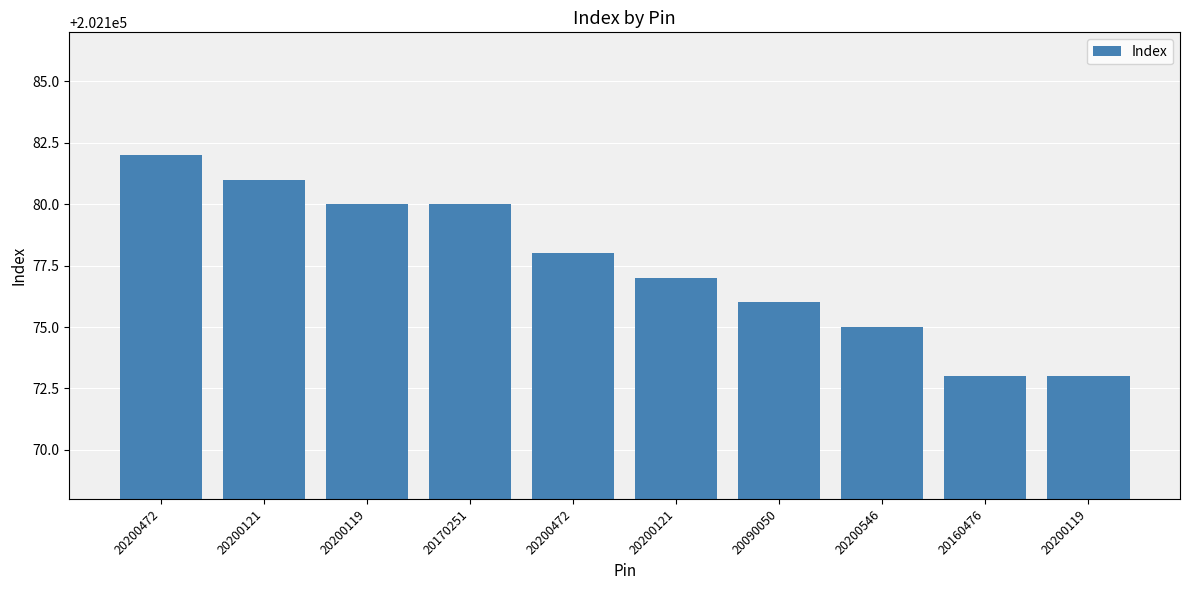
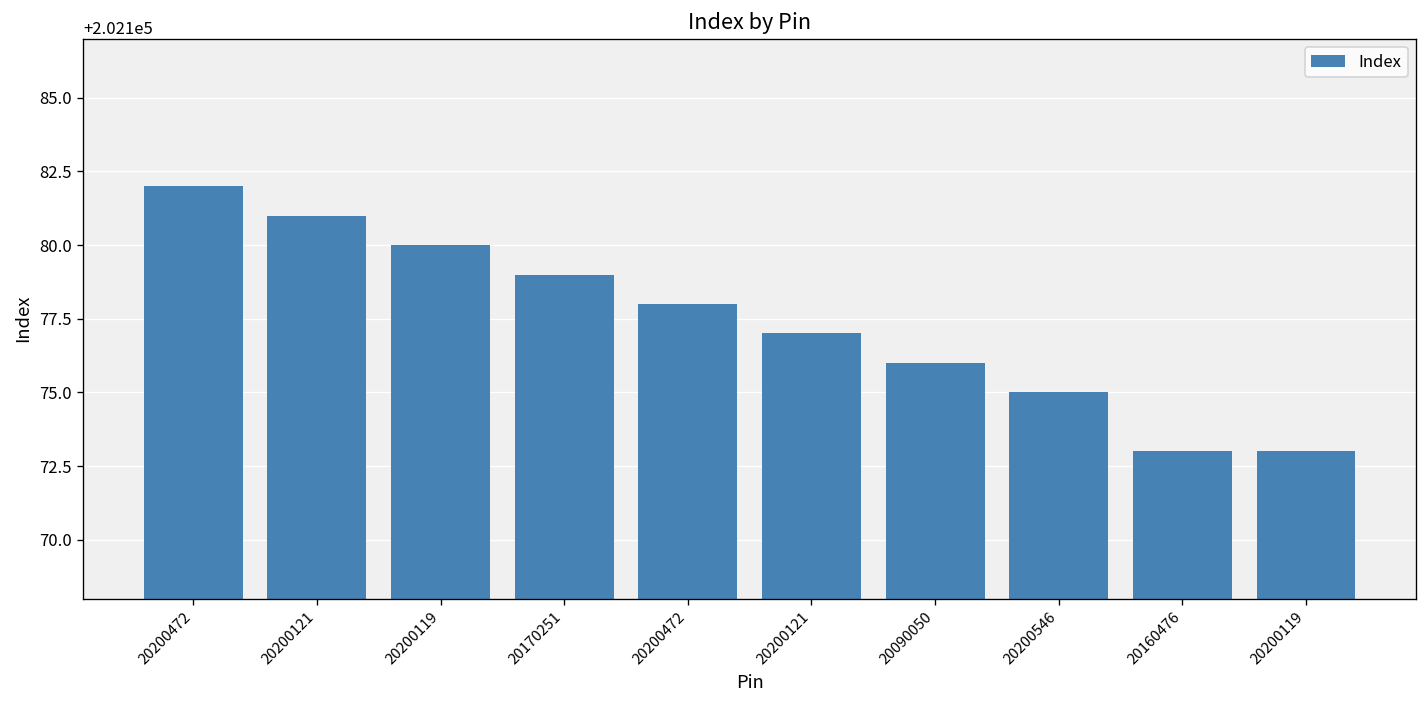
  {
-   "20170251": 202180,
+   "20170251": 202179,
    "20090050": 202176,
    "20200546": 202175,
    "20160476": 202173
  }
